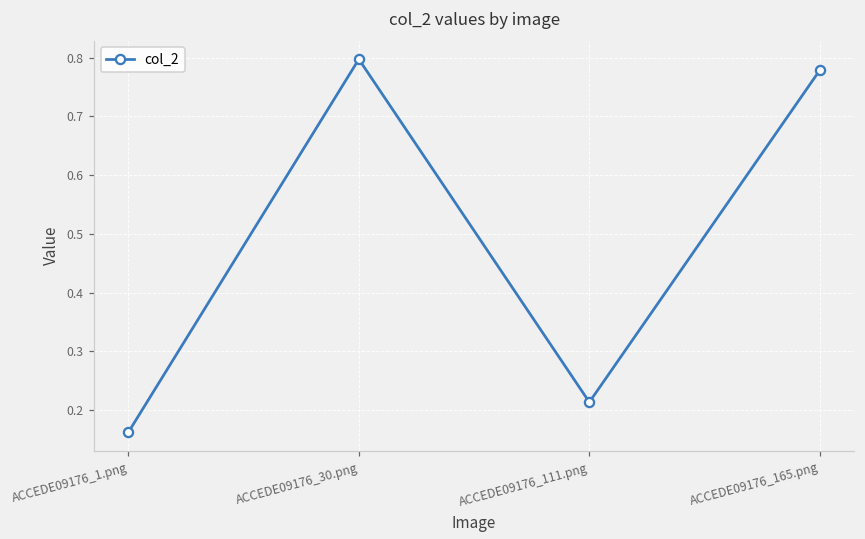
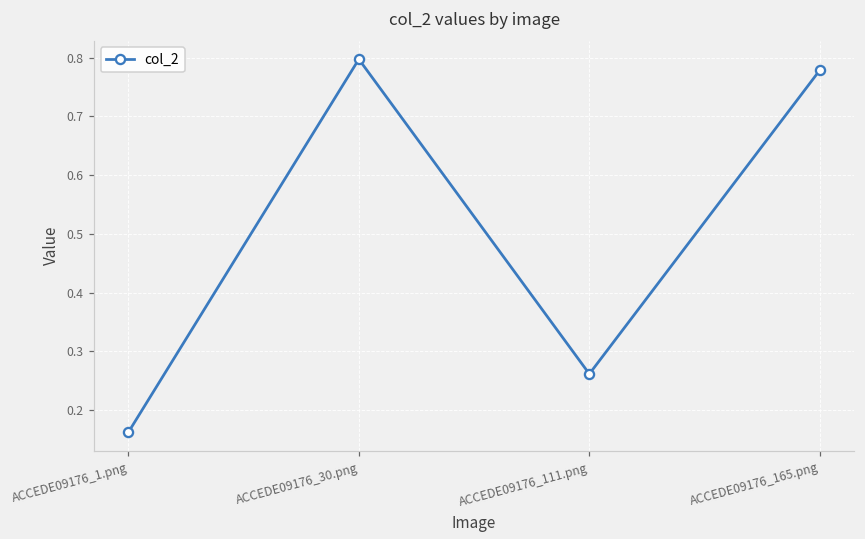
  {
    "ACCEDE09176_1.png": 0.16,
    "ACCEDE09176_30.png": 0.80,
-   "ACCEDE09176_111.png": 0.21,
+   "ACCEDE09176_111.png": 0.26,
    "ACCEDE09176_165.png": 0.78
  }
